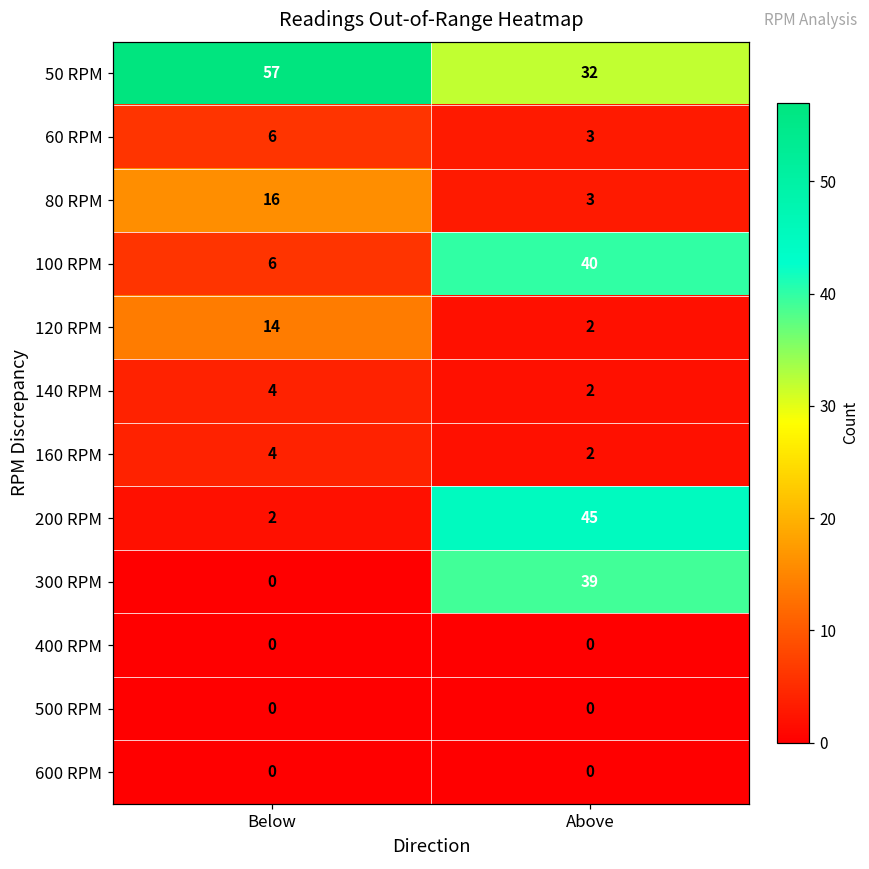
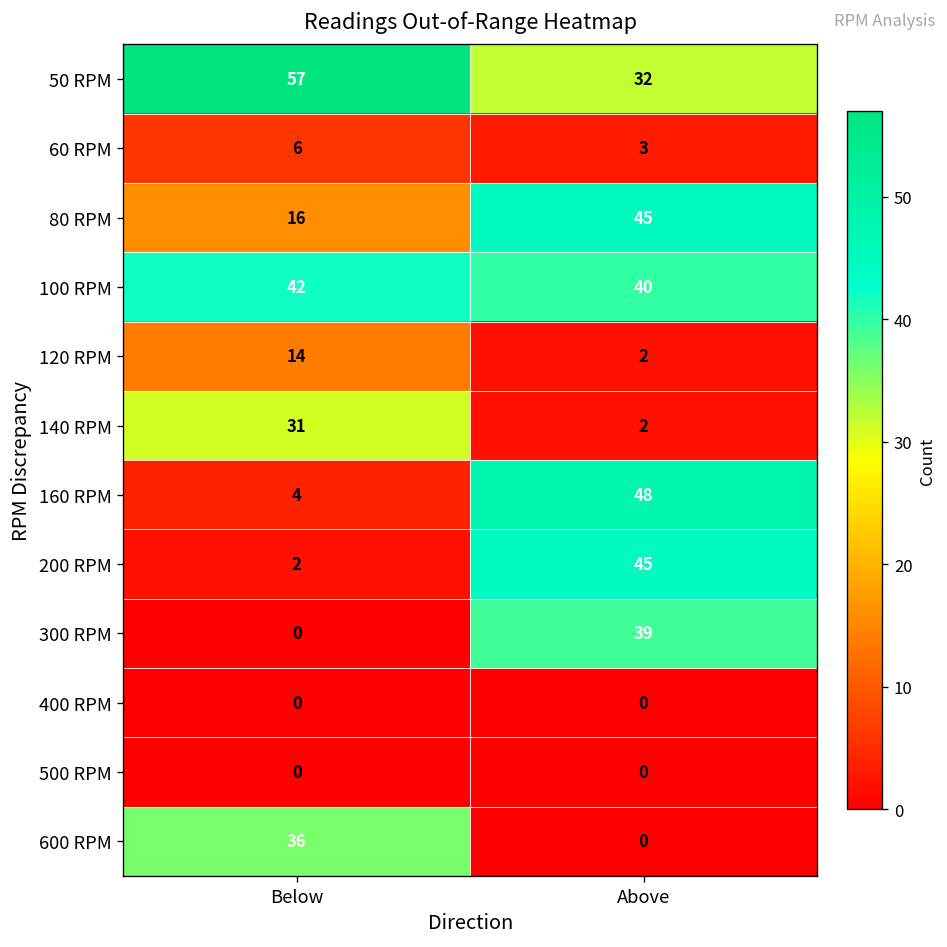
  {
    "50 RPM": {
      "Below": 57,
      "Above": 32
    },
    "60 RPM": {
      "Below": 6,
      "Above": 3
    },
    "80 RPM": {
      "Below": 16,
-     "Above": 3
+     "Above": 45
    },
    "100 RPM": {
-     "Below": 6,
+     "Below": 42,
      "Above": 40
    },
    "120 RPM": {
      "Below": 14,
      "Above": 2
    },
    "140 RPM": {
-     "Below": 4,
+     "Below": 31,
      "Above": 2
    },
    "160 RPM": {
      "Below": 4,
-     "Above": 2
+     "Above": 48
    },
    "200 RPM": {
      "Below": 2,
      "Above": 45
    },
    "300 RPM": {
      "Below": 0,
      "Above": 39
    },
    "400 RPM": {
      "Below": 0,
      "Above": 0
    },
    "500 RPM": {
      "Below": 0,
      "Above": 0
    },
    "600 RPM": {
-     "Below": 0,
+     "Below": 36,
      "Above": 0
    }
  }
